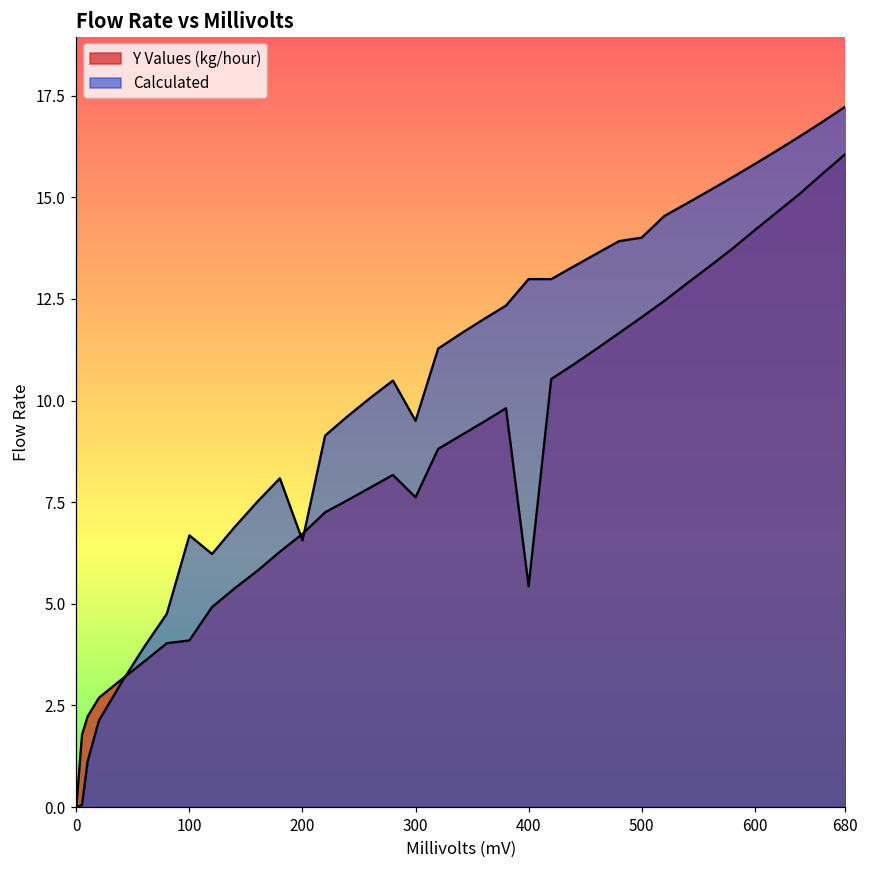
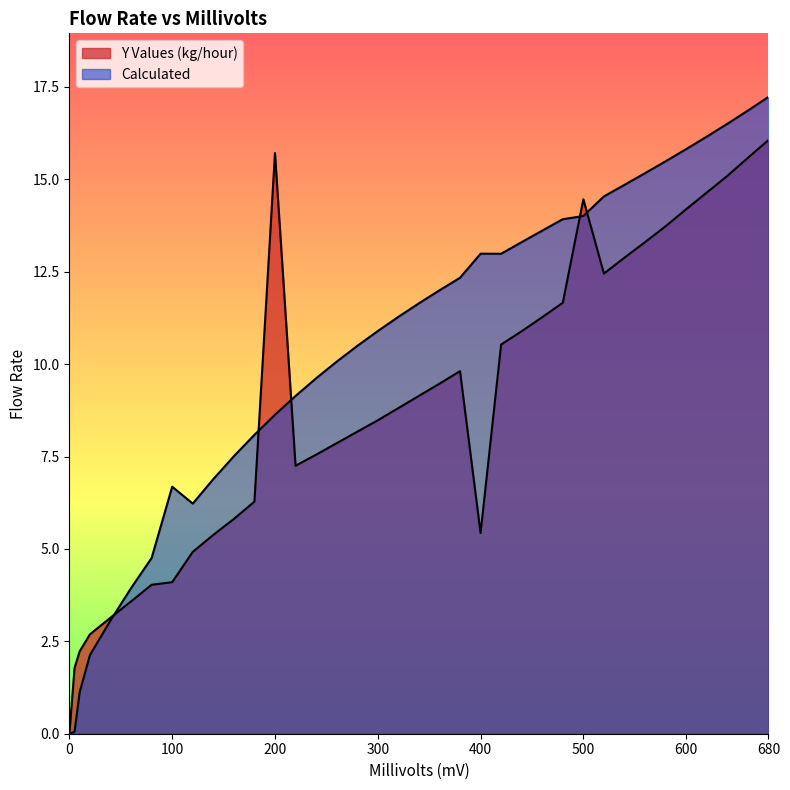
  {
    "Y Values (kg/hour)": {
      "100": 4.1,
-     "200": 6.7,
-     "300": 7.6,
+     "200": 15.7,
+     "300": 8.5,
      "400": 5.4,
-     "500": 12.1,
+     "500": 14.5,
      "600": 14.2,
      "680": 16.1
    },
    "Calculated": {
      "100": 6.7,
-     "200": 6.6,
-     "300": 9.5,
+     "200": 8.6,
+     "300": 10.9,
      "400": 13.0,
      "500": 14.0,
      "600": 15.8,
      "680": 17.2
    }
  }
